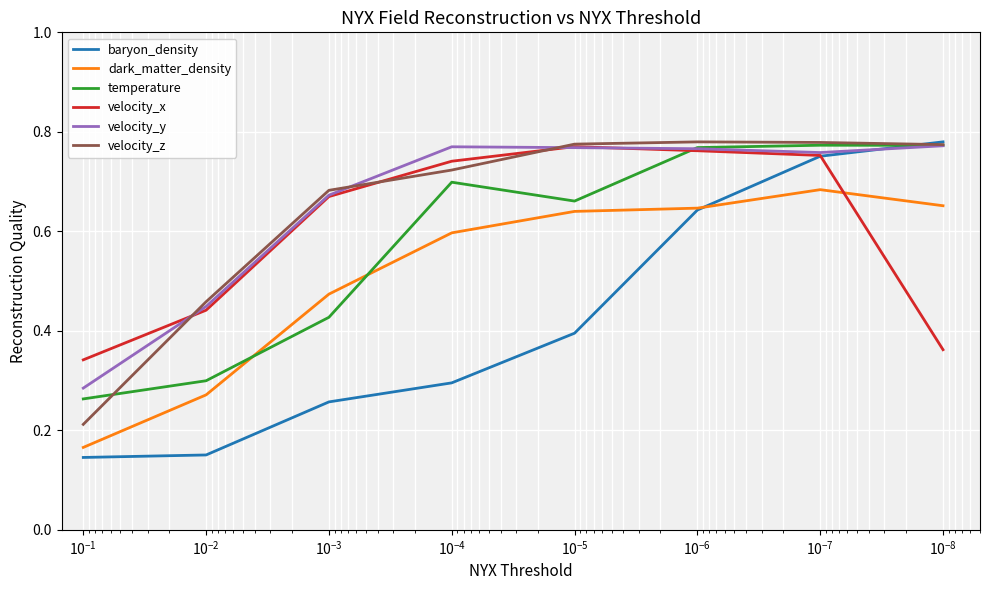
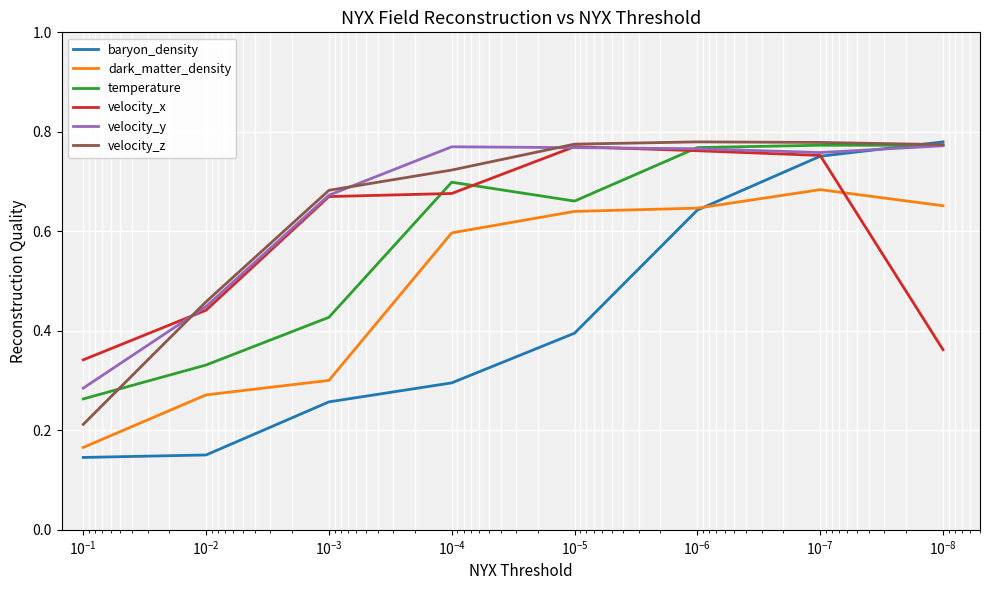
  {
    "baryon_density": {
      "10^-1": 0.15,
      "10^-2": 0.15,
      "10^-3": 0.26,
      "10^-4": 0.30,
      "10^-5": 0.40,
      "10^-8": 0.78
    },
    "dark_matter_density": {
      "10^-1": 0.17,
      "10^-2": 0.27,
-     "10^-3": 0.47,
+     "10^-3": 0.30,
      "10^-4": 0.60,
      "10^-5": 0.64,
      "10^-7": 0.68,
      "10^-8": 0.65
    },
    "temperature": {
      "10^-1": 0.26,
-     "10^-2": 0.30,
+     "10^-2": 0.33,
      "10^-3": 0.43,
      "10^-4": 0.70,
      "10^-5": 0.66,
      "10^-7": 0.77
    },
    "velocity_x": {
      "10^-1": 0.34,
      "10^-2": 0.44,
-     "10^-4": 0.74,
+     "10^-4": 0.68,
      "10^-8": 0.36
    },
    "velocity_y": {
      "10^-1": 0.28,
      "10^-2": 0.45,
      "10^-4": 0.77,
      "10^-7": 0.76
    },
    "velocity_z": {
      "10^-1": 0.21,
      "10^-2": 0.46,
      "10^-3": 0.68,
      "10^-4": 0.72,
      "10^-6": 0.78,
      "10^-7": 0.78
    }
  }
